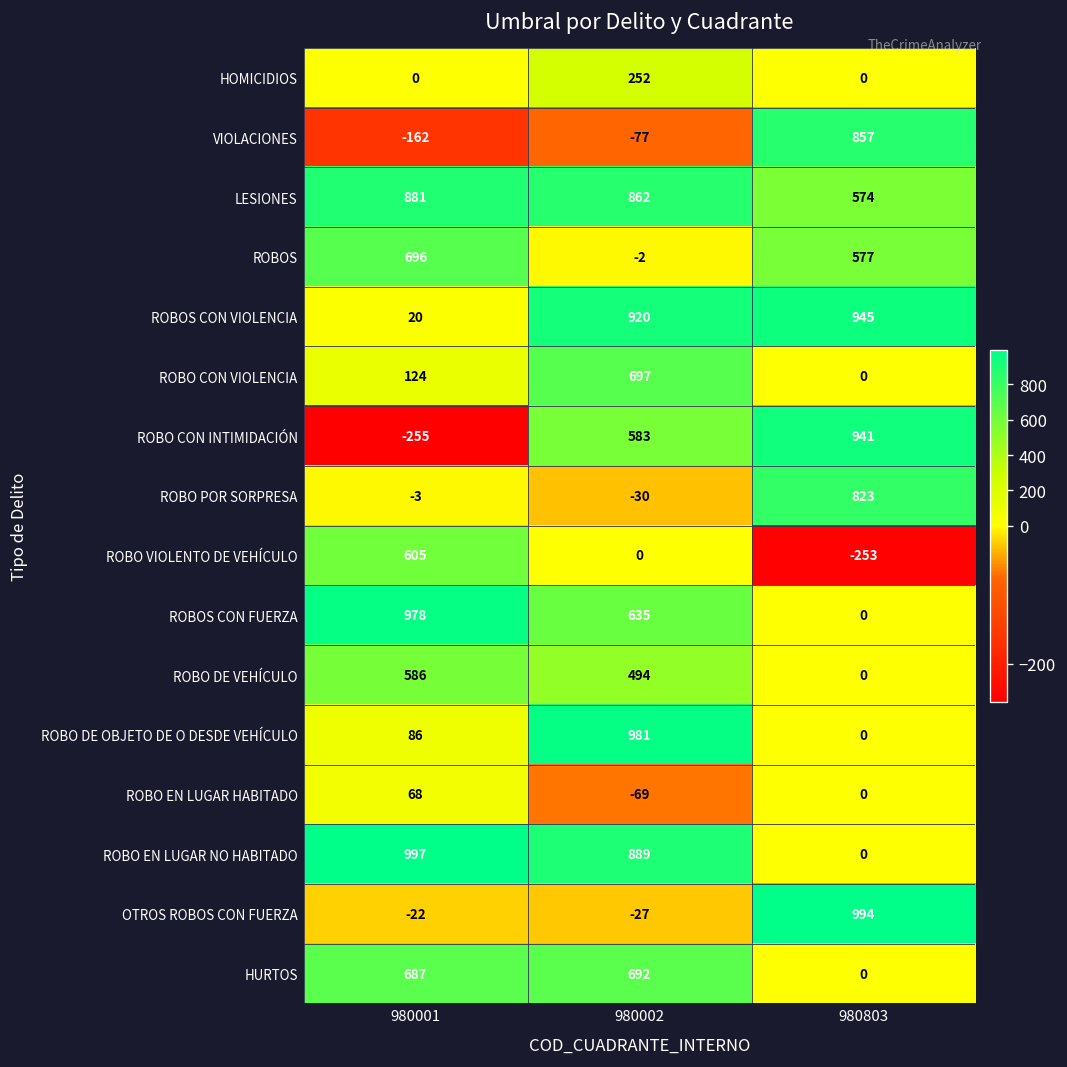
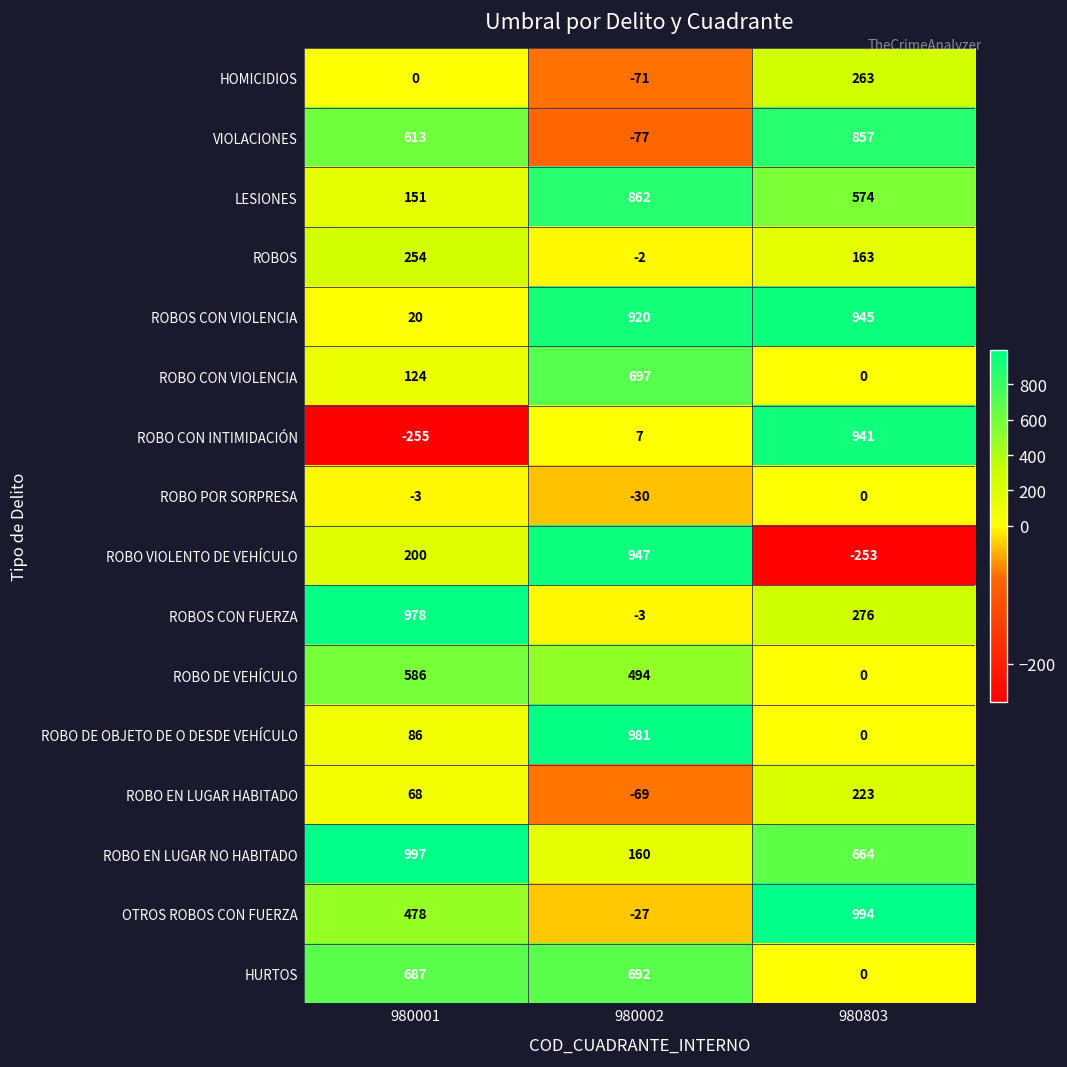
  {
    "HOMICIDIOS": {
      "980001": 0,
-     "980002": 252,
-     "980803": 0
+     "980002": -71,
+     "980803": 263
    },
    "VIOLACIONES": {
-     "980001": -162,
+     "980001": 613,
      "980002": -77,
      "980803": 857
    },
    "LESIONES": {
-     "980001": 881,
+     "980001": 151,
      "980002": 862,
      "980803": 574
    },
    "ROBOS": {
-     "980001": 696,
+     "980001": 254,
      "980002": -2,
-     "980803": 577
+     "980803": 163
    },
    "ROBOS CON VIOLENCIA": {
      "980001": 20,
      "980002": 920,
      "980803": 945
    },
    "ROBO CON VIOLENCIA": {
      "980001": 124,
      "980002": 697,
      "980803": 0
    },
    "ROBO CON INTIMIDACIÓN": {
      "980001": -255,
-     "980002": 583,
+     "980002": 7,
      "980803": 941
    },
    "ROBO POR SORPRESA": {
      "980001": -3,
      "980002": -30,
-     "980803": 823
+     "980803": 0
    },
    "ROBO VIOLENTO DE VEHÍCULO": {
-     "980001": 605,
-     "980002": 0,
+     "980001": 200,
+     "980002": 947,
      "980803": -253
    },
    "ROBOS CON FUERZA": {
      "980001": 978,
-     "980002": 635,
-     "980803": 0
+     "980002": -3,
+     "980803": 276
    },
    "ROBO DE VEHÍCULO": {
      "980001": 586,
      "980002": 494,
      "980803": 0
    },
    "ROBO DE OBJETO DE O DESDE VEHÍCULO": {
      "980001": 86,
      "980002": 981,
      "980803": 0
    },
    "ROBO EN LUGAR HABITADO": {
      "980001": 68,
      "980002": -69,
-     "980803": 0
+     "980803": 223
    },
    "ROBO EN LUGAR NO HABITADO": {
      "980001": 997,
-     "980002": 889,
-     "980803": 0
+     "980002": 160,
+     "980803": 664
    },
    "OTROS ROBOS CON FUERZA": {
-     "980001": -22,
+     "980001": 478,
      "980002": -27,
      "980803": 994
    },
    "HURTOS": {
      "980001": 687,
      "980002": 692,
      "980803": 0
    }
  }
